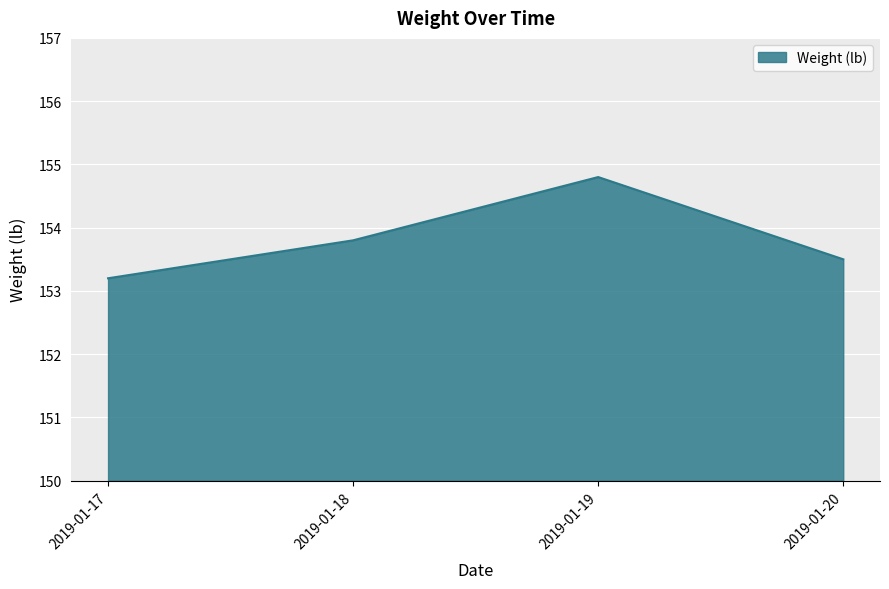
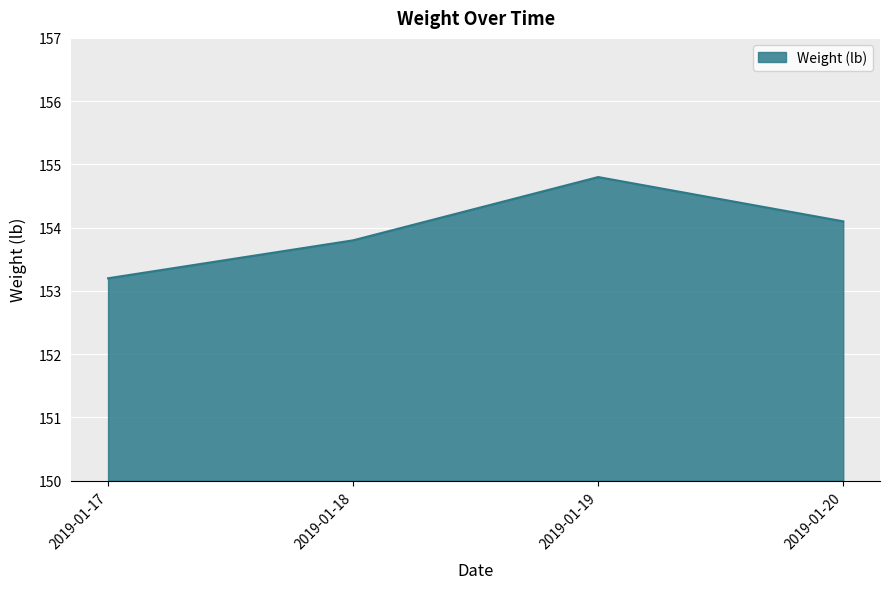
  {
    "2019-01-17": 153.2,
    "2019-01-18": 153.8,
    "2019-01-19": 154.8,
-   "2019-01-20": 153.5
+   "2019-01-20": 154.1
  }
